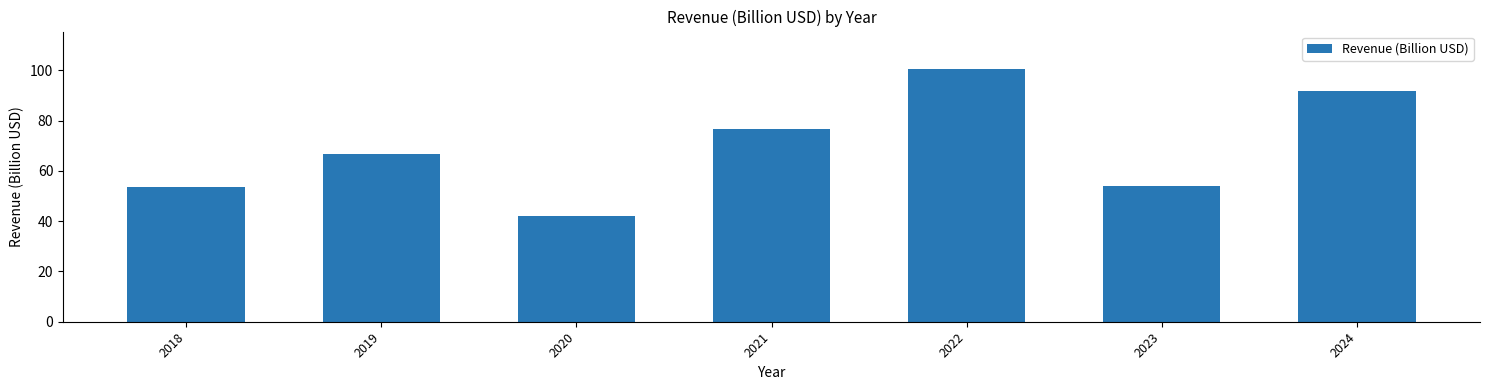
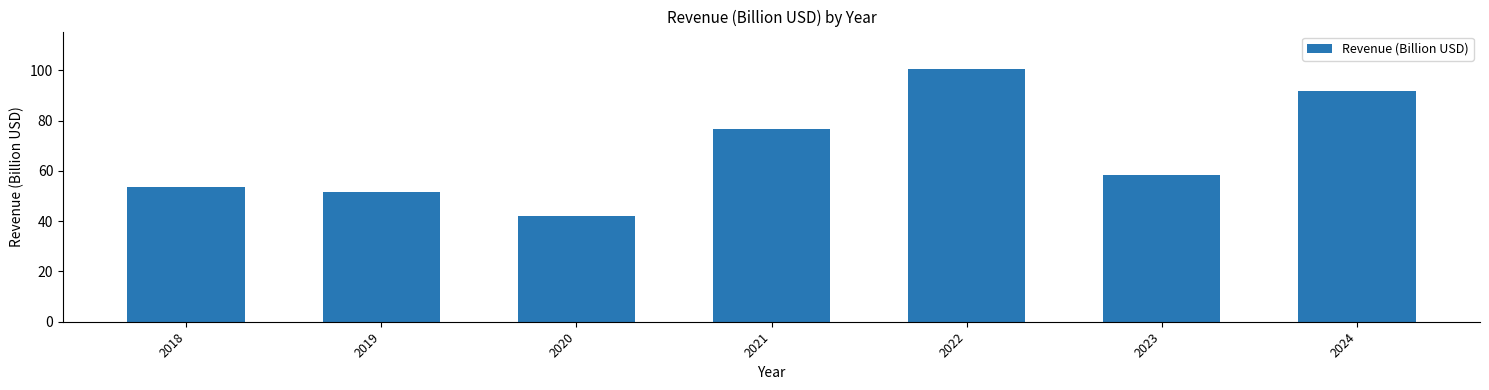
  {
    "2018": 54,
-   "2019": 67,
+   "2019": 52,
    "2020": 42,
    "2021": 77,
    "2022": 100,
-   "2023": 54,
+   "2023": 59,
    "2024": 92
  }
